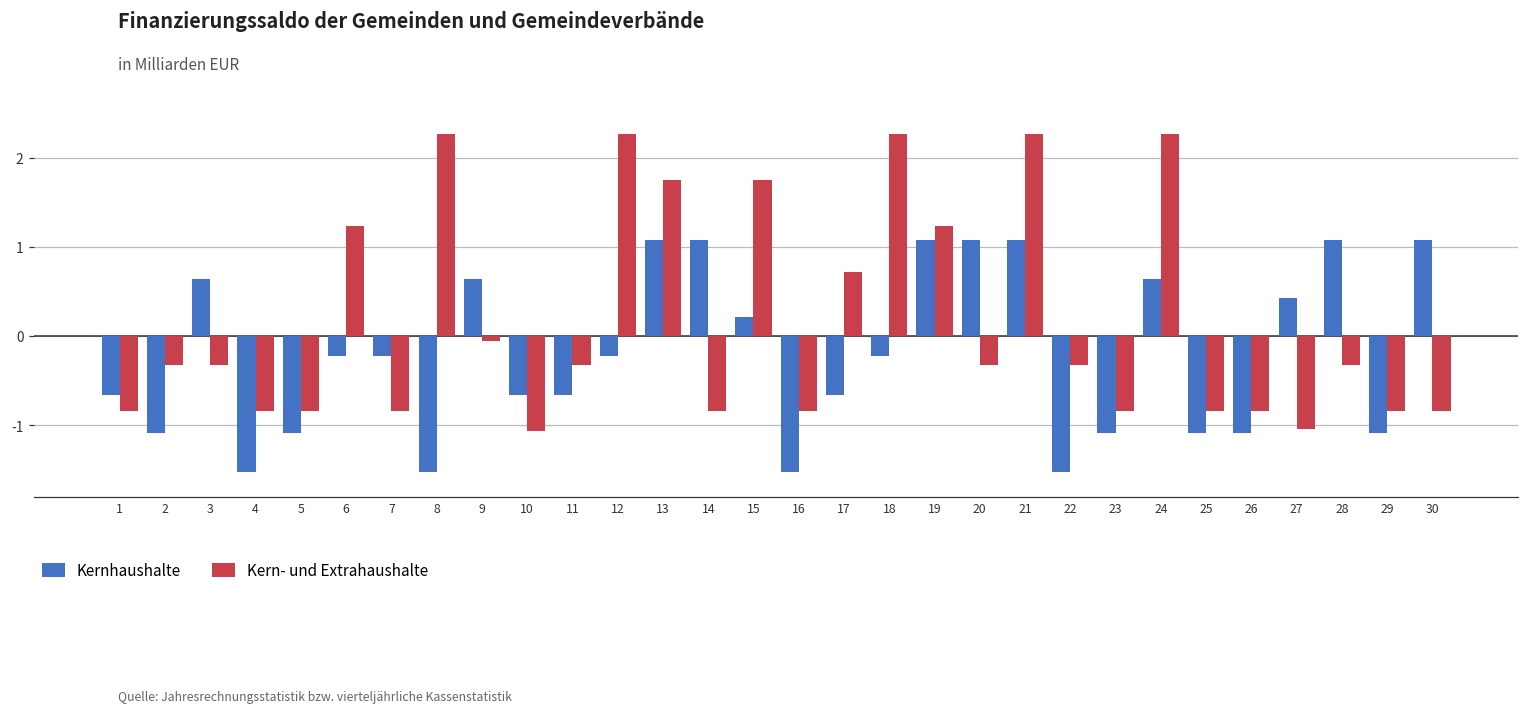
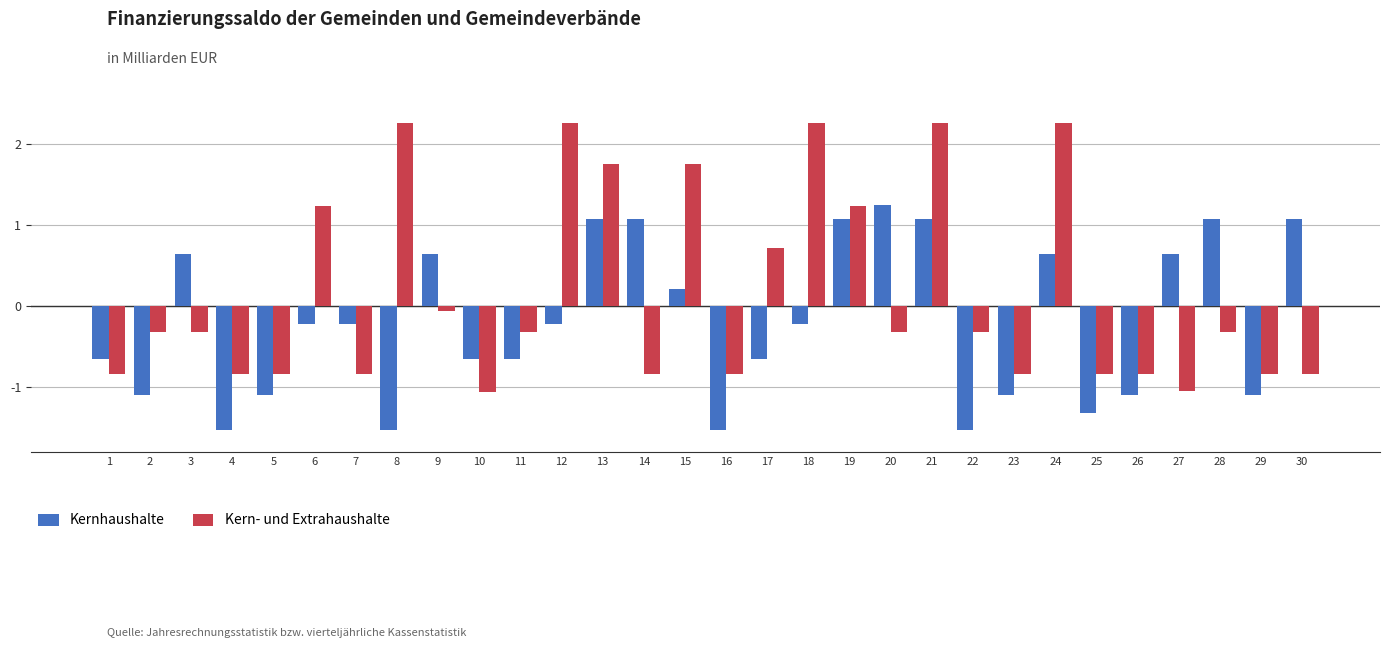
  {
    "Kernhaushalte": {
      "1": -0.7,
      "2": -1.1,
      "3": 0.6,
      "4": -1.5,
      "5": -1.1,
      "6": -0.2,
      "7": -0.2,
      "8": -1.5,
      "9": 0.6,
      "10": -0.7,
      "11": -0.7,
      "12": -0.2,
      "13": 1.1,
      "14": 1.1,
      "15": 0.2,
      "16": -1.5,
      "17": -0.7,
      "18": -0.2,
      "19": 1.1,
-     "20": 1.1,
+     "20": 1.2,
      "21": 1.1,
      "22": -1.5,
      "23": -1.1,
      "24": 0.6,
-     "25": -1.1,
+     "25": -1.3,
      "26": -1.1,
-     "27": 0.4,
+     "27": 0.6,
      "28": 1.1,
      "29": -1.1,
      "30": 1.1
    },
    "Kern- und Extrahaushalte": {
      "1": -0.8,
      "2": -0.3,
      "3": -0.3,
      "4": -0.8,
      "5": -0.8,
      "6": 1.2,
      "7": -0.8,
      "8": 2.3,
      "9": -0.1,
      "10": -1.1,
      "11": -0.3,
      "12": 2.3,
      "13": 1.7,
      "14": -0.8,
      "15": 1.7,
      "16": -0.8,
      "17": 0.7,
      "18": 2.3,
      "19": 1.2,
      "20": -0.3,
      "21": 2.3,
      "22": -0.3,
      "23": -0.8,
      "24": 2.3,
      "25": -0.8,
      "26": -0.8,
      "27": -1.0,
      "28": -0.3,
      "29": -0.8,
      "30": -0.8
    }
  }
